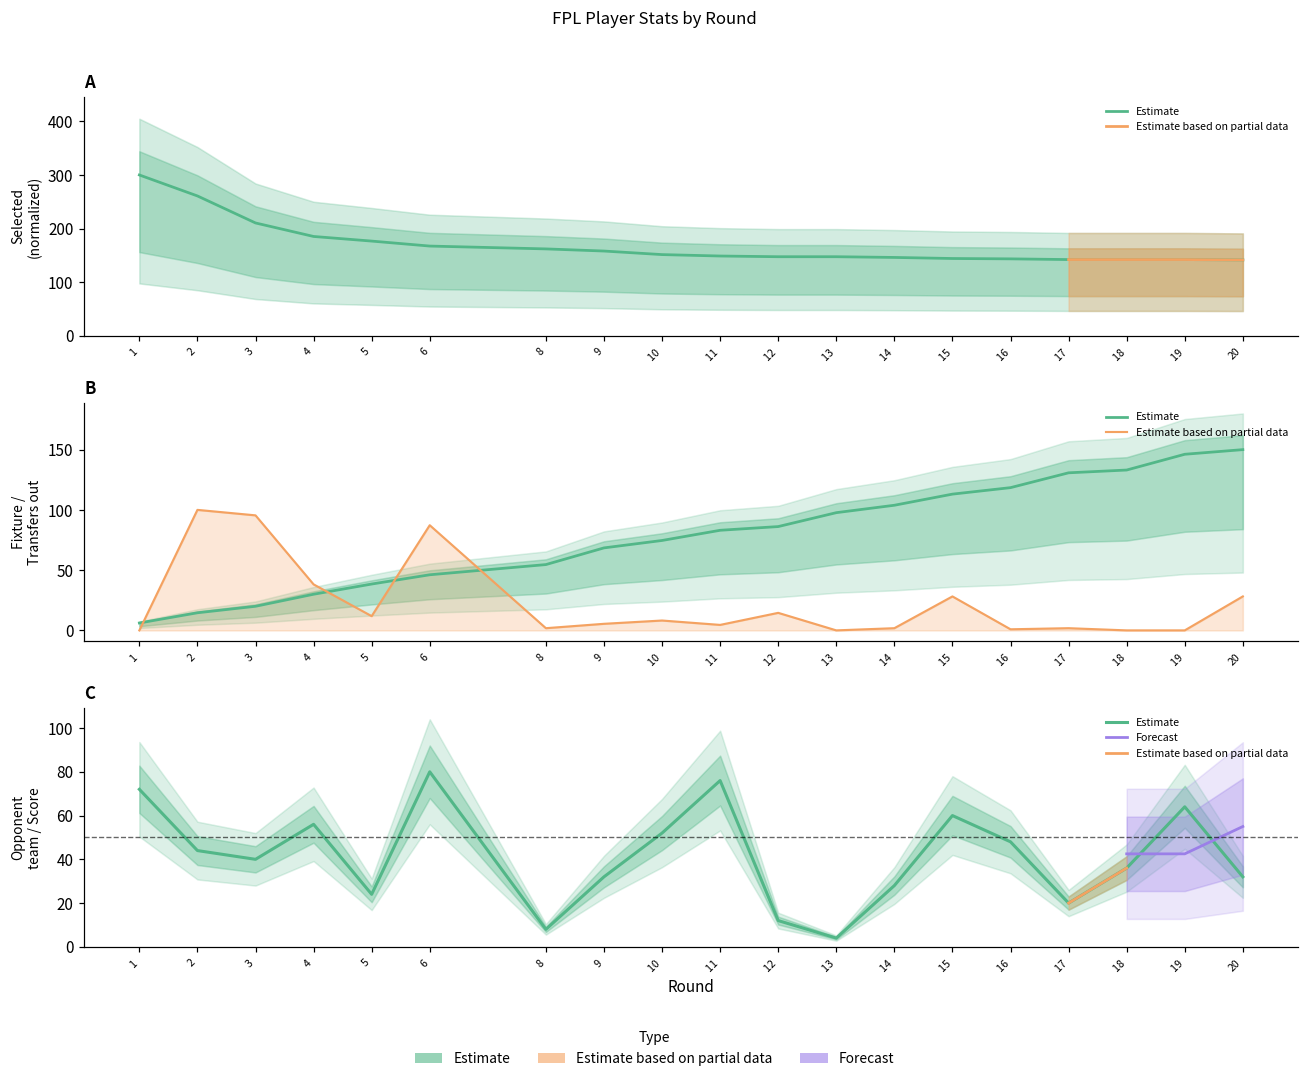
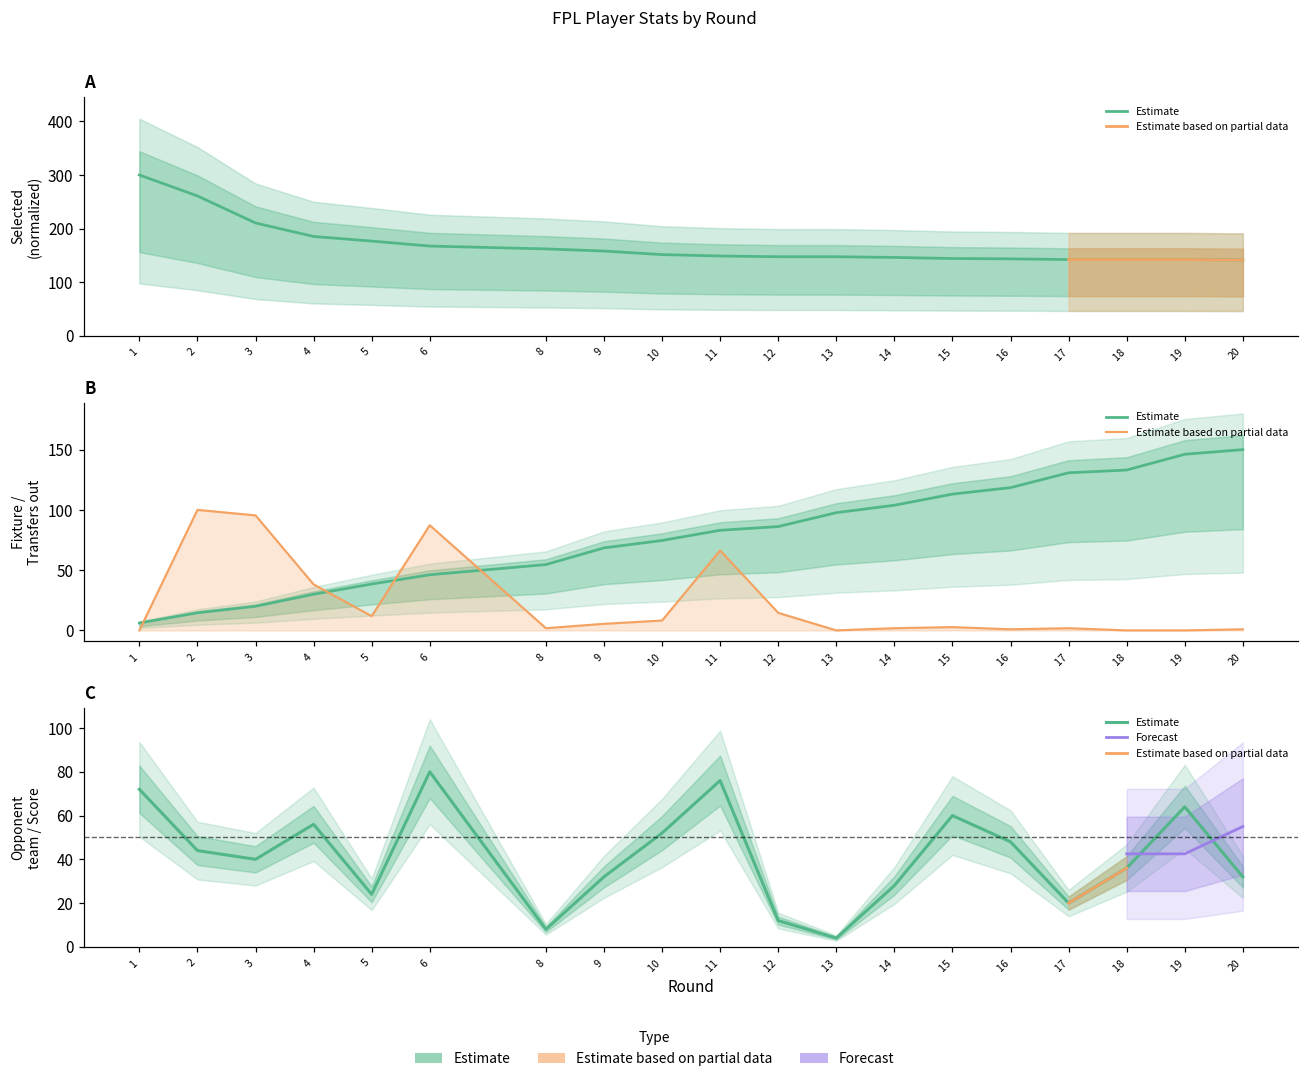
  {
    "B": {
      "Estimate based on partial data": {
        "1": 0,
        "2": 100,
        "3": 95,
        "5": 12,
        "6": 87,
        "8": 2,
        "9": 5,
        "10": 8,
-       "11": 5,
+       "11": 66,
        "12": 15,
        "13": 0,
        "14": 2,
-       "15": 28,
+       "15": 3,
        "16": 1,
        "17": 2,
        "18": 0,
        "19": 0,
-       "20": 28
+       "20": 1
      }
    }
  }
